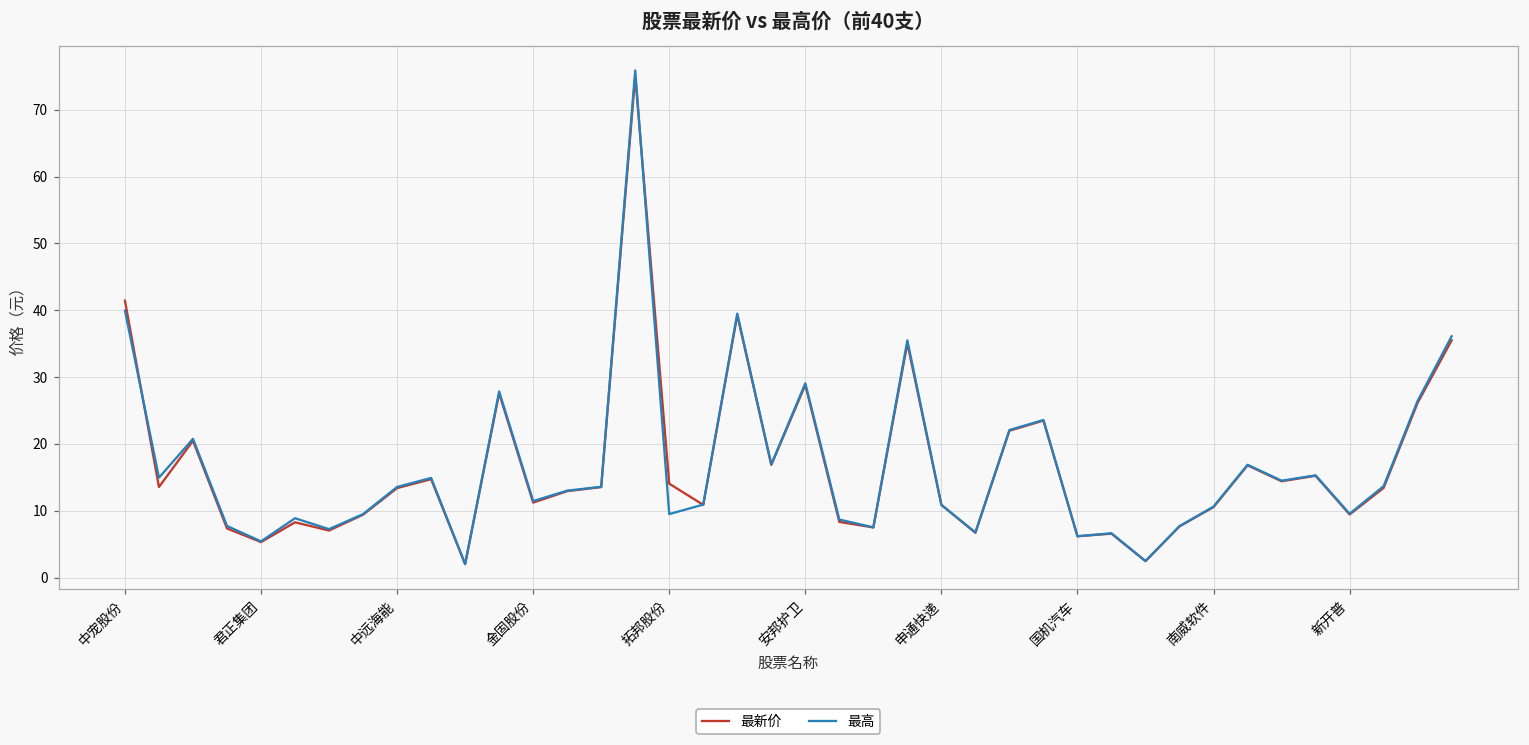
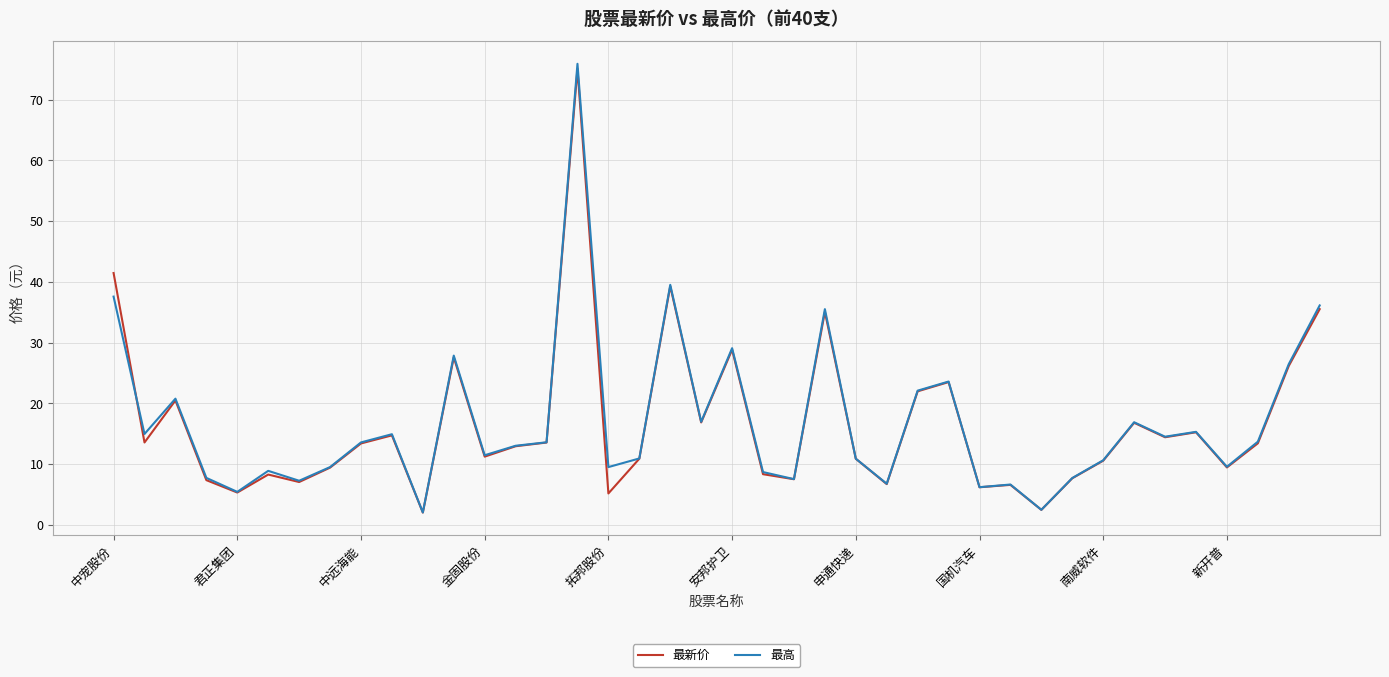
  {
    "最新价": {
      "中宠股份": 41,
-     "拓邦股份": 14
+     "拓邦股份": 5
    },
    "最高": {
-     "中宠股份": 40,
+     "中宠股份": 38,
      "拓邦股份": 10
    }
  }
